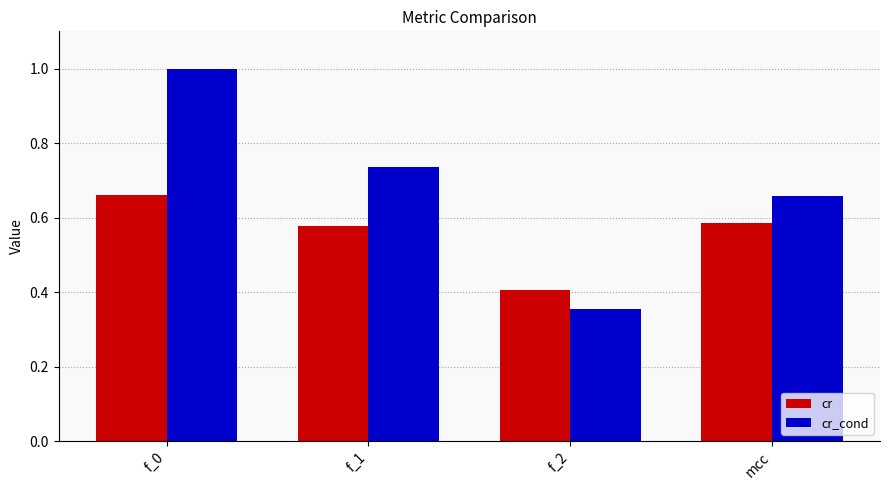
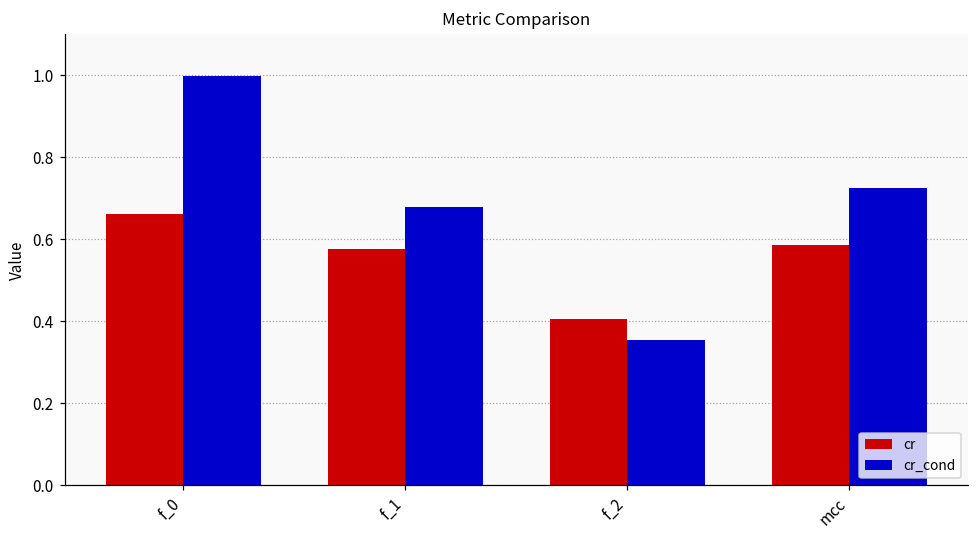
  {
    "cr": {
      "f_0": 0.66,
      "f_1": 0.58,
      "f_2": 0.40,
      "mcc": 0.59
    },
    "cr_cond": {
      "f_0": 1.00,
-     "f_1": 0.74,
+     "f_1": 0.68,
      "f_2": 0.35,
-     "mcc": 0.66
+     "mcc": 0.73
    }
  }
